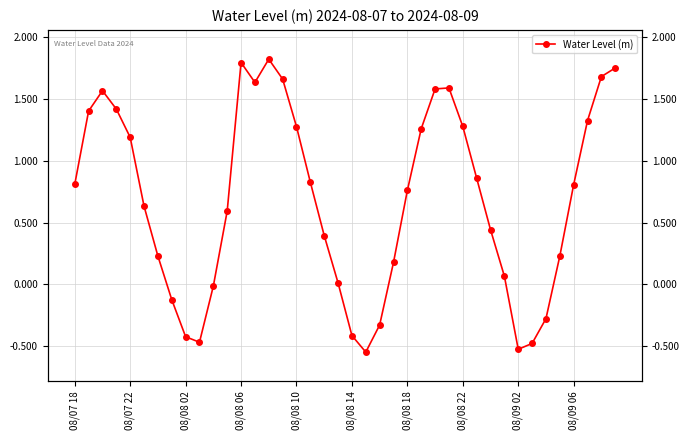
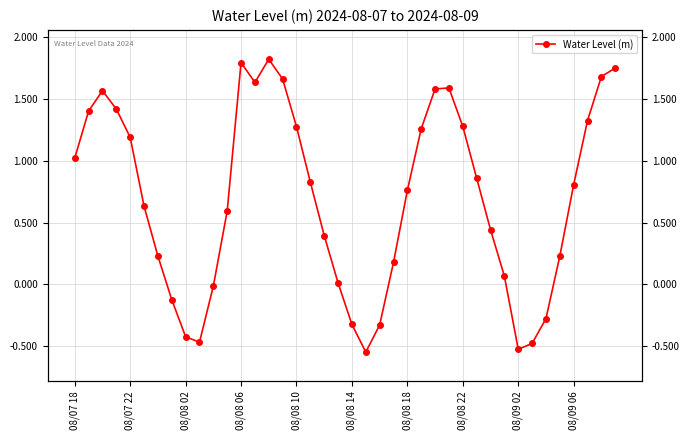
  {
-   "08/07 18": 0.81,
+   "08/07 18": 1.02,
    "08/07 22": 1.19,
    "08/08 02": -0.42,
    "08/08 06": 1.79,
    "08/08 10": 1.27,
-   "08/08 14": -0.41,
+   "08/08 14": -0.32,
    "08/08 18": 0.76,
    "08/08 22": 1.28,
    "08/09 02": -0.52,
    "08/09 06": 0.81
  }
